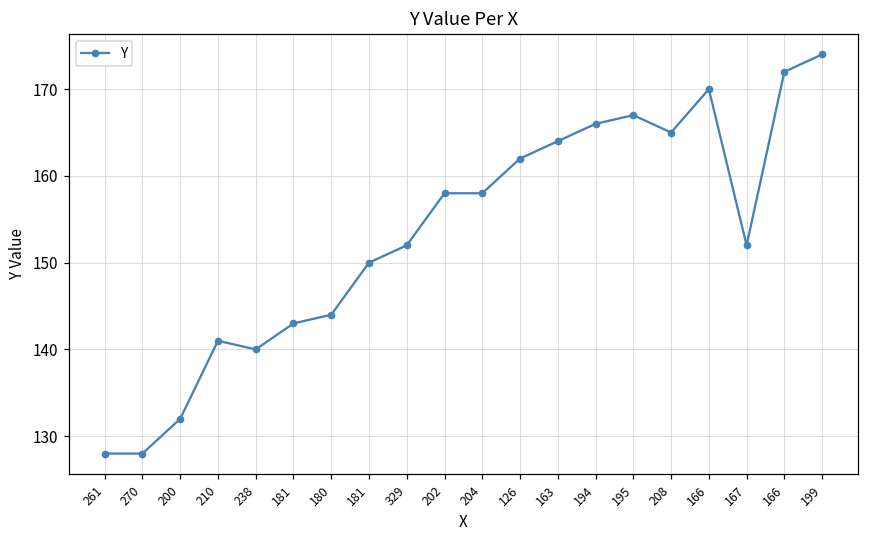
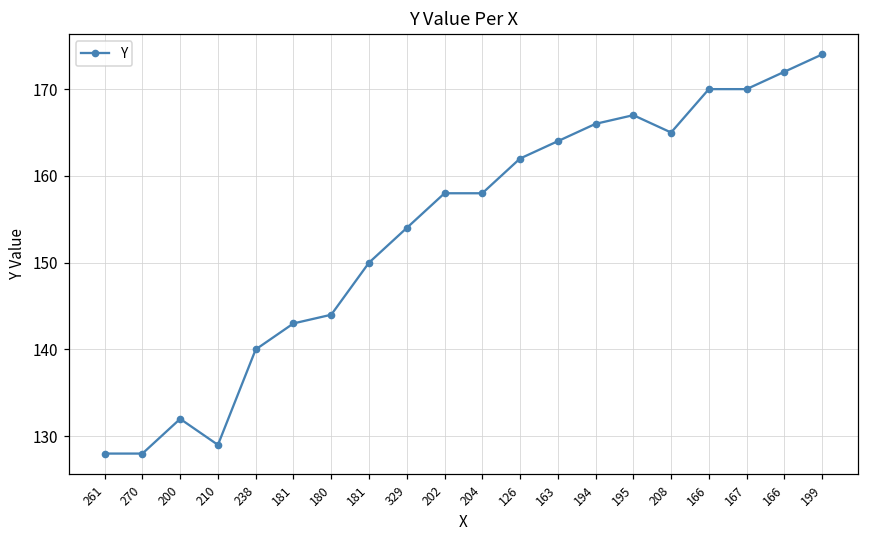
  {
    "261": 128,
    "270": 128,
    "200": 132,
-   "210": 141,
+   "210": 129,
    "238": 140,
    "180": 144,
-   "329": 152,
+   "329": 154,
    "202": 158,
    "204": 158,
    "126": 162,
    "163": 164,
    "194": 166,
    "195": 167,
    "208": 165,
-   "167": 152,
+   "167": 170,
    "199": 174
  }
